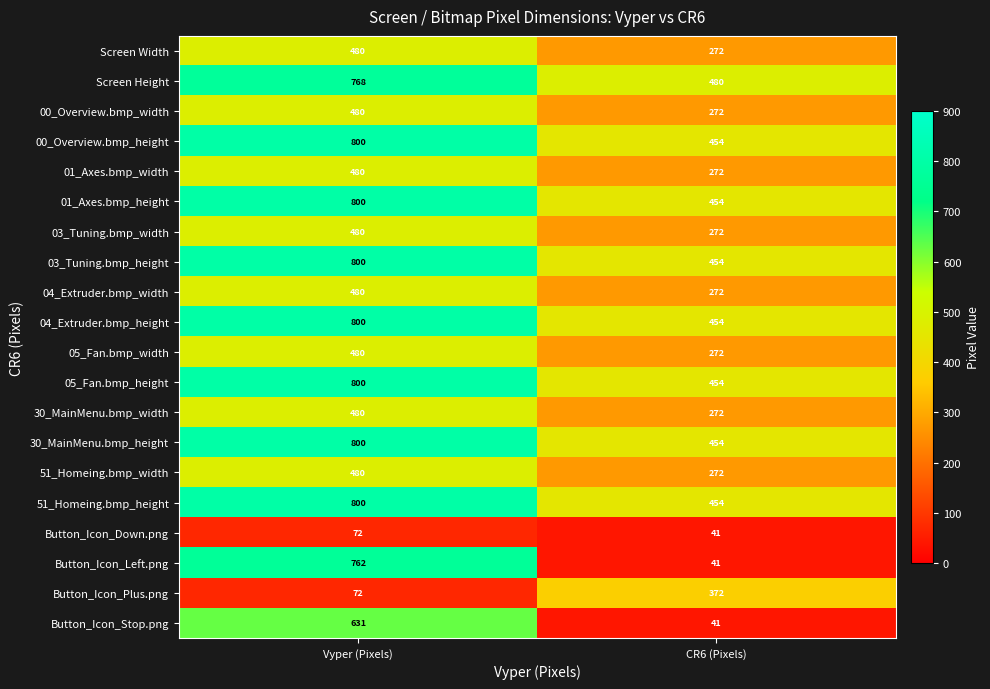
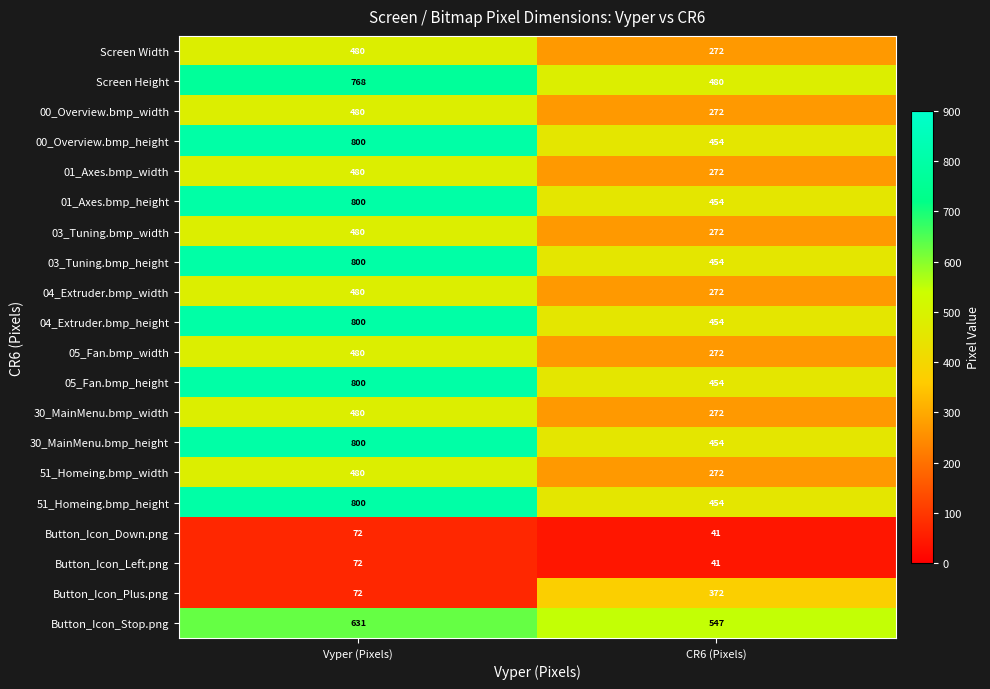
  {
    "Screen Width": {
      "Vyper (Pixels)": 480,
      "CR6 (Pixels)": 272
    },
    "Screen Height": {
      "Vyper (Pixels)": 768,
      "CR6 (Pixels)": 480
    },
    "00_Overview.bmp_width": {
      "Vyper (Pixels)": 480,
      "CR6 (Pixels)": 272
    },
    "00_Overview.bmp_height": {
      "Vyper (Pixels)": 800,
      "CR6 (Pixels)": 454
    },
    "01_Axes.bmp_width": {
      "Vyper (Pixels)": 480,
      "CR6 (Pixels)": 272
    },
    "01_Axes.bmp_height": {
      "Vyper (Pixels)": 800,
      "CR6 (Pixels)": 454
    },
    "03_Tuning.bmp_width": {
      "Vyper (Pixels)": 480,
      "CR6 (Pixels)": 272
    },
    "03_Tuning.bmp_height": {
      "Vyper (Pixels)": 800,
      "CR6 (Pixels)": 454
    },
    "04_Extruder.bmp_width": {
      "Vyper (Pixels)": 480,
      "CR6 (Pixels)": 272
    },
    "04_Extruder.bmp_height": {
      "Vyper (Pixels)": 800,
      "CR6 (Pixels)": 454
    },
    "05_Fan.bmp_width": {
      "Vyper (Pixels)": 480,
      "CR6 (Pixels)": 272
    },
    "05_Fan.bmp_height": {
      "Vyper (Pixels)": 800,
      "CR6 (Pixels)": 454
    },
    "30_MainMenu.bmp_width": {
      "Vyper (Pixels)": 480,
      "CR6 (Pixels)": 272
    },
    "30_MainMenu.bmp_height": {
      "Vyper (Pixels)": 800,
      "CR6 (Pixels)": 454
    },
    "51_Homeing.bmp_width": {
      "Vyper (Pixels)": 480,
      "CR6 (Pixels)": 272
    },
    "51_Homeing.bmp_height": {
      "Vyper (Pixels)": 800,
      "CR6 (Pixels)": 454
    },
    "Button_Icon_Down.png": {
      "Vyper (Pixels)": 72,
      "CR6 (Pixels)": 41
    },
    "Button_Icon_Left.png": {
-     "Vyper (Pixels)": 762,
+     "Vyper (Pixels)": 72,
      "CR6 (Pixels)": 41
    },
    "Button_Icon_Plus.png": {
      "Vyper (Pixels)": 72,
      "CR6 (Pixels)": 372
    },
    "Button_Icon_Stop.png": {
      "Vyper (Pixels)": 631,
-     "CR6 (Pixels)": 41
+     "CR6 (Pixels)": 547
    }
  }
